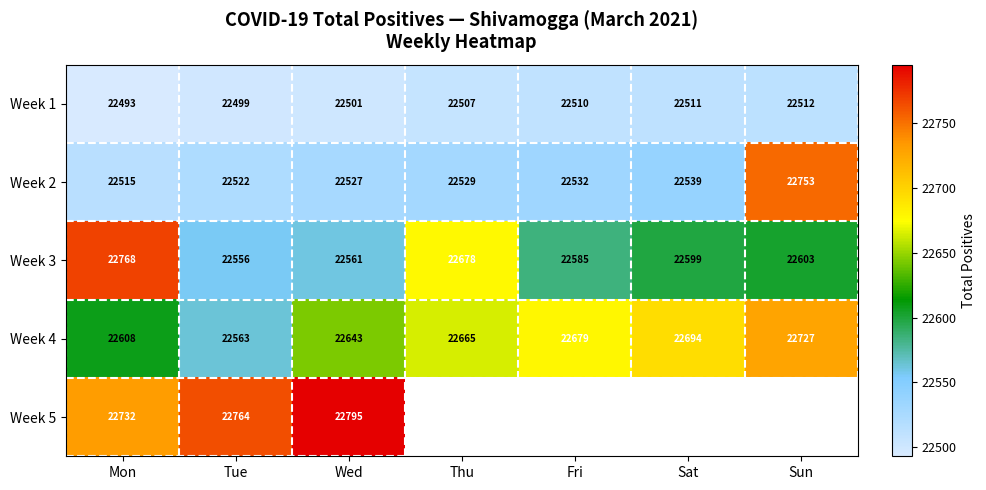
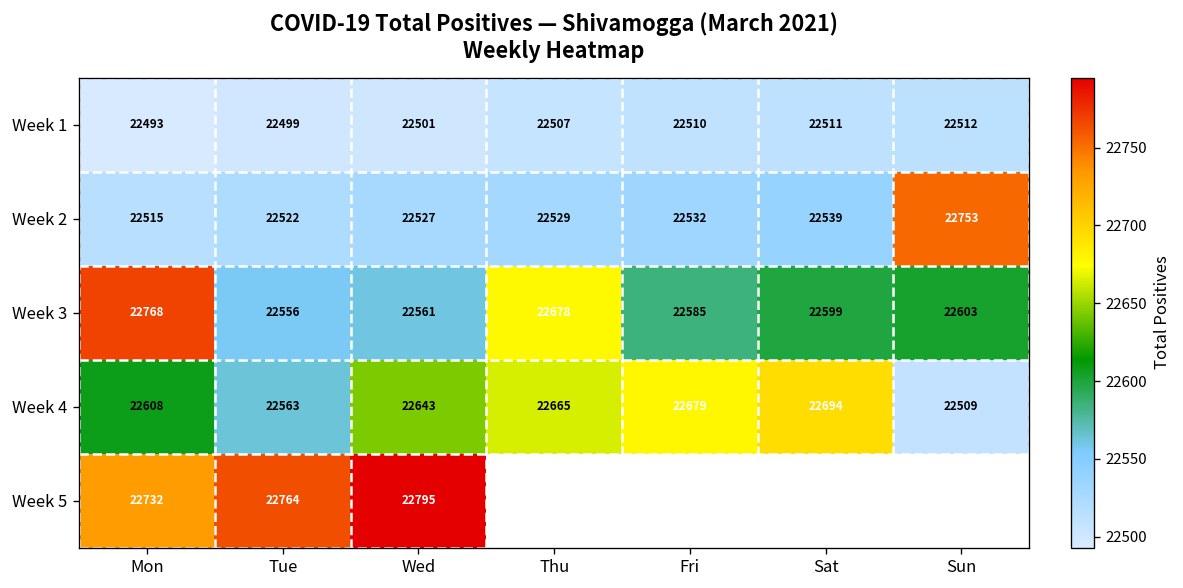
  {
    "Week 1": {
      "Mon": 22493,
      "Tue": 22499,
      "Wed": 22501,
      "Thu": 22507,
      "Fri": 22510,
      "Sat": 22511,
      "Sun": 22512
    },
    "Week 2": {
      "Mon": 22515,
      "Tue": 22522,
      "Wed": 22527,
      "Thu": 22529,
      "Fri": 22532,
      "Sat": 22539,
      "Sun": 22753
    },
    "Week 3": {
      "Mon": 22768,
      "Tue": 22556,
      "Wed": 22561,
      "Thu": 22678,
      "Fri": 22585,
      "Sat": 22599,
      "Sun": 22603
    },
    "Week 4": {
      "Mon": 22608,
      "Tue": 22563,
      "Wed": 22643,
      "Thu": 22665,
      "Fri": 22679,
      "Sat": 22694,
-     "Sun": 22727
+     "Sun": 22509
    },
    "Week 5": {
      "Mon": 22732,
      "Tue": 22764,
      "Wed": 22795
    }
  }
